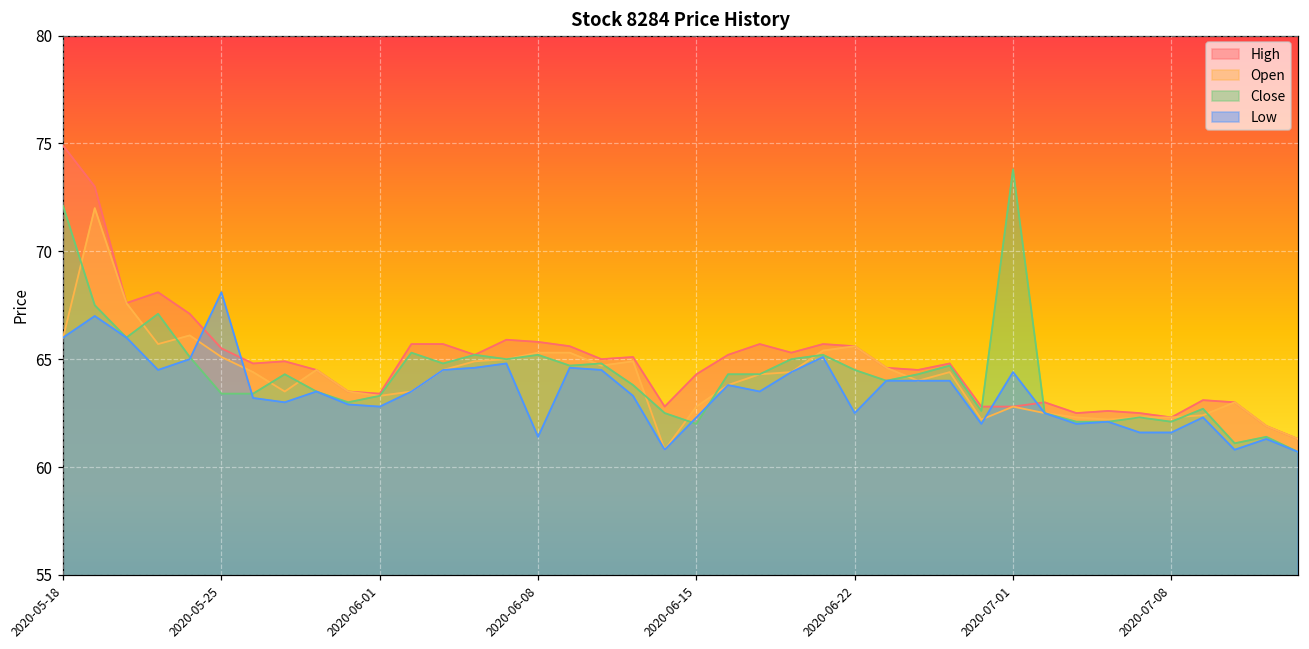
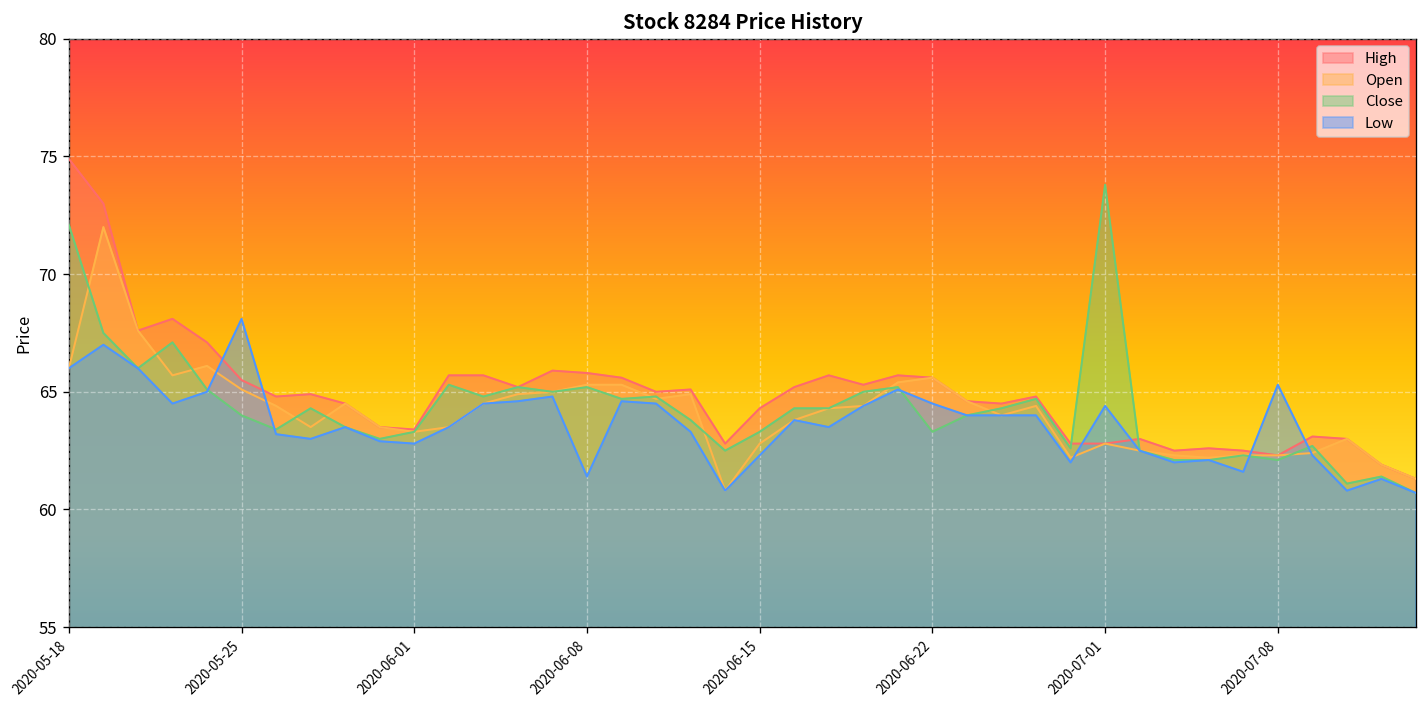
  {
    "Close": {
      "2020-05-18": 72.1,
-     "2020-05-25": 63.4,
-     "2020-06-15": 62.0,
-     "2020-06-22": 64.5,
+     "2020-05-25": 64.0,
+     "2020-06-15": 63.3,
+     "2020-06-22": 63.3,
      "2020-07-01": 73.8,
      "2020-07-08": 62.1
    },
    "Low": {
      "2020-05-25": 68.1,
      "2020-06-01": 62.8,
      "2020-06-08": 61.4,
      "2020-06-15": 62.3,
-     "2020-06-22": 62.5,
+     "2020-06-22": 64.5,
      "2020-07-01": 64.4,
-     "2020-07-08": 61.6
+     "2020-07-08": 65.3
    }
  }
